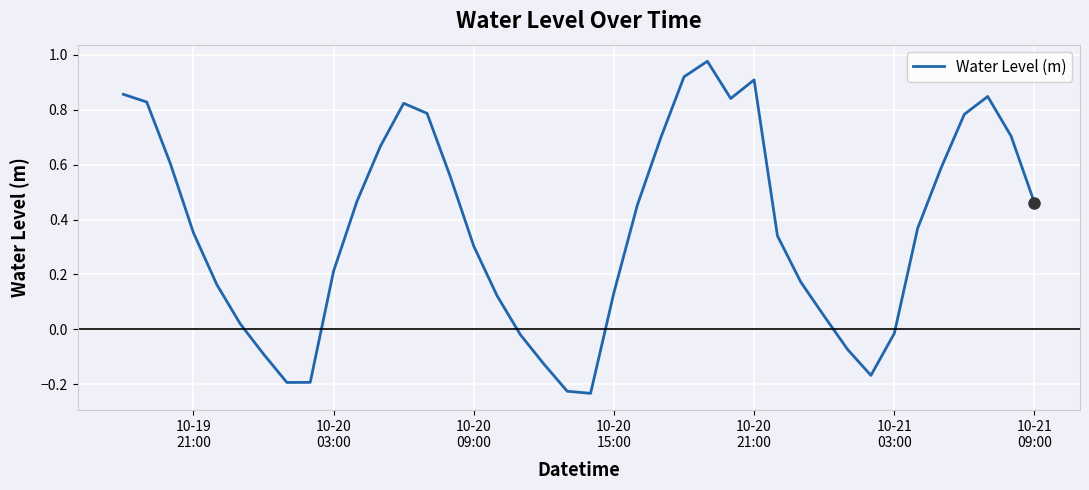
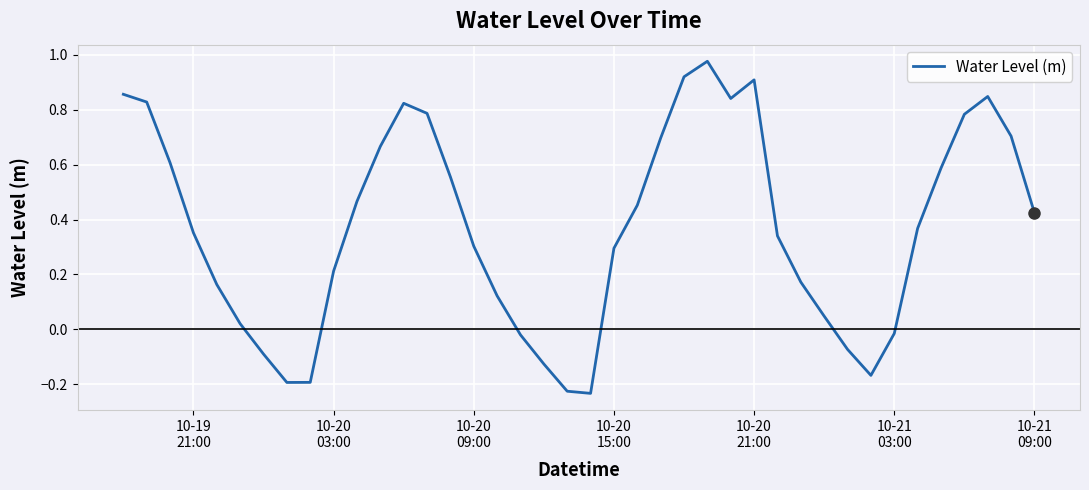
  {
    "Water Level (m)": {
      "10-19 21:00": 0.35,
      "10-20 03:00": 0.21,
      "10-20 09:00": 0.30,
-     "10-20 15:00": 0.13,
+     "10-20 15:00": 0.30,
      "10-20 21:00": 0.91,
      "10-21 03:00": -0.01,
-     "10-21 09:00": 0.46
+     "10-21 09:00": 0.42
    }
  }
